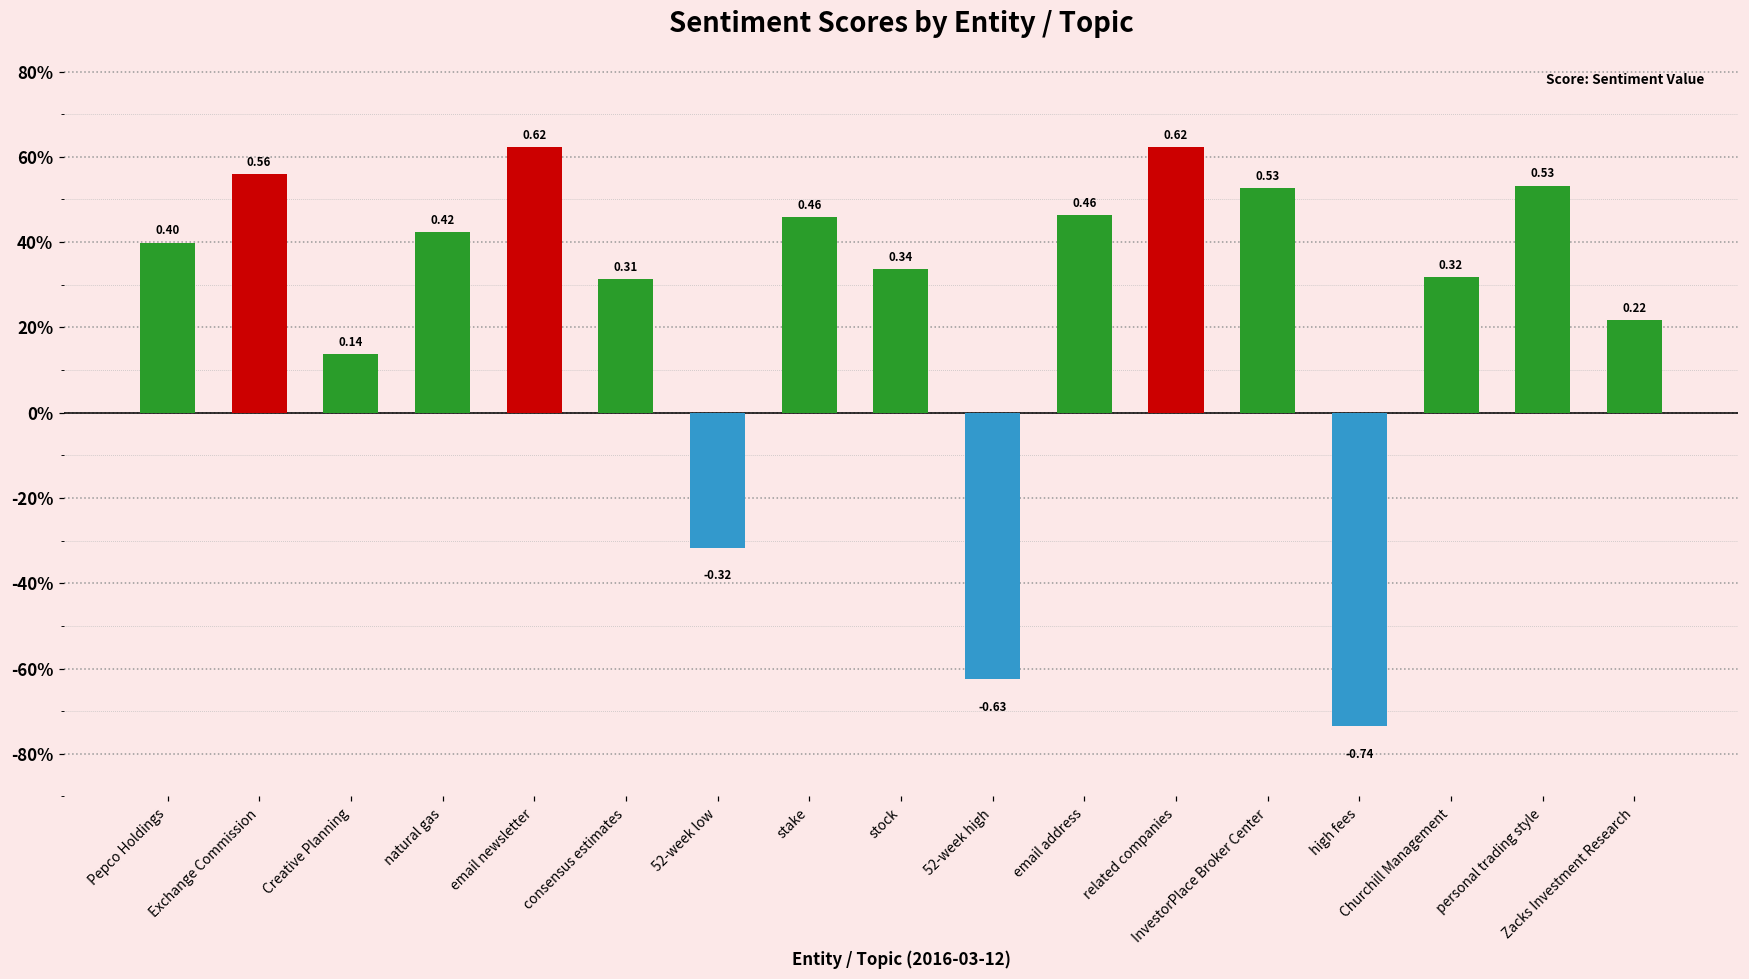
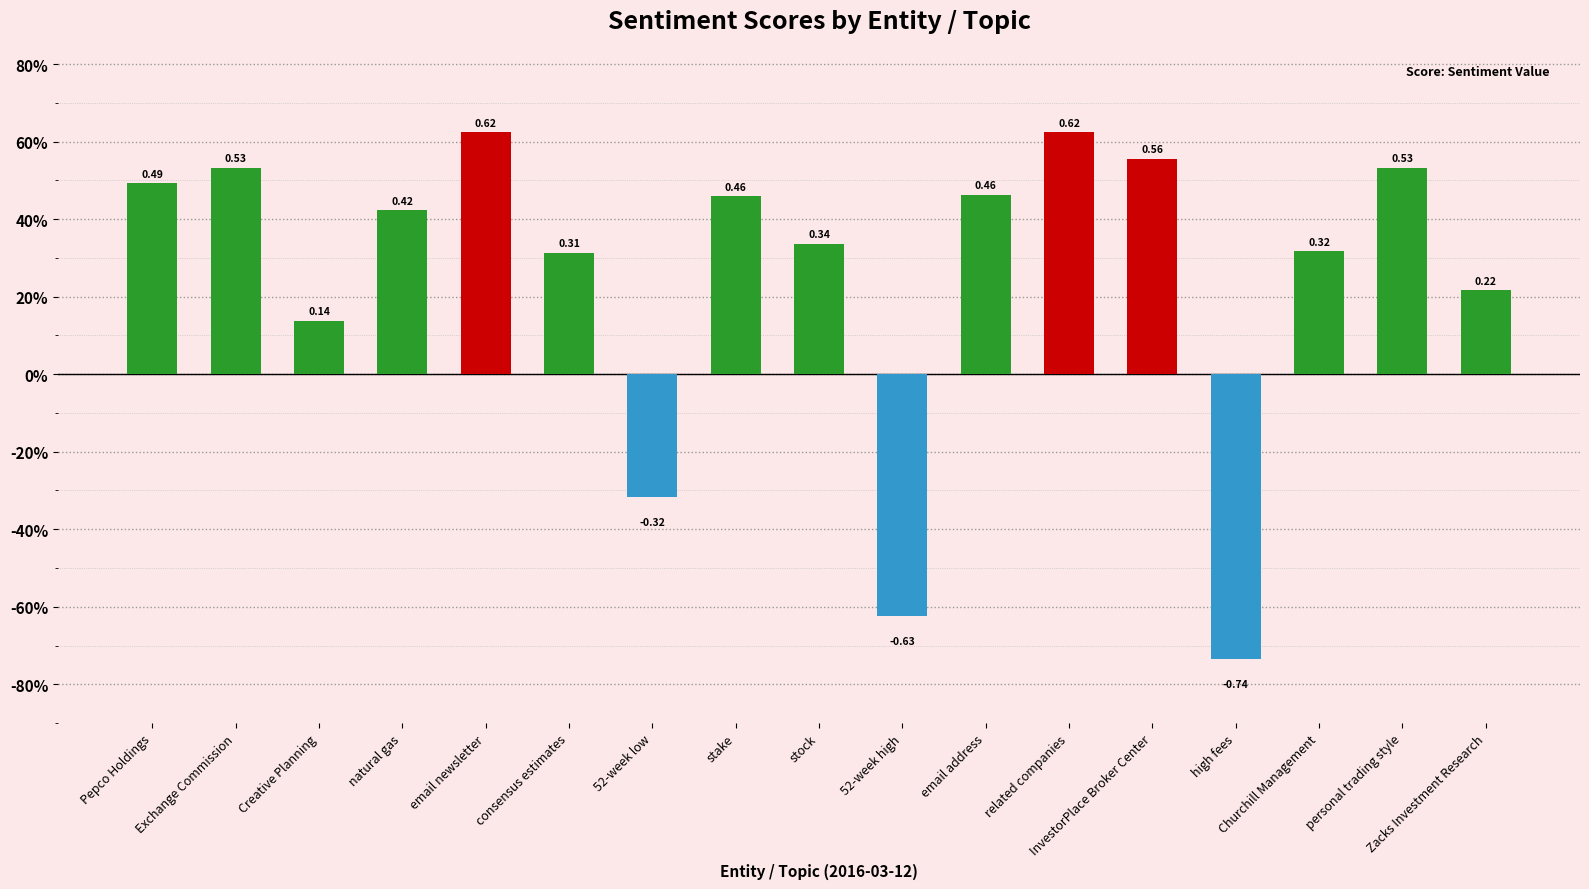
  {
-   "Pepco Holdings": 0.40,
-   "Exchange Commission": 0.56,
+   "Pepco Holdings": 0.49,
+   "Exchange Commission": 0.53,
    "Creative Planning": 0.14,
    "natural gas": 0.42,
    "email newsletter": 0.62,
    "consensus estimates": 0.31,
    "52-week low": -0.32,
    "stake": 0.46,
    "stock": 0.34,
    "52-week high": -0.63,
    "email address": 0.46,
    "related companies": 0.62,
-   "InvestorPlace Broker Center": 0.53,
+   "InvestorPlace Broker Center": 0.56,
    "high fees": -0.74,
    "Churchill Management": 0.32,
    "personal trading style": 0.53,
    "Zacks Investment Research": 0.22
  }
